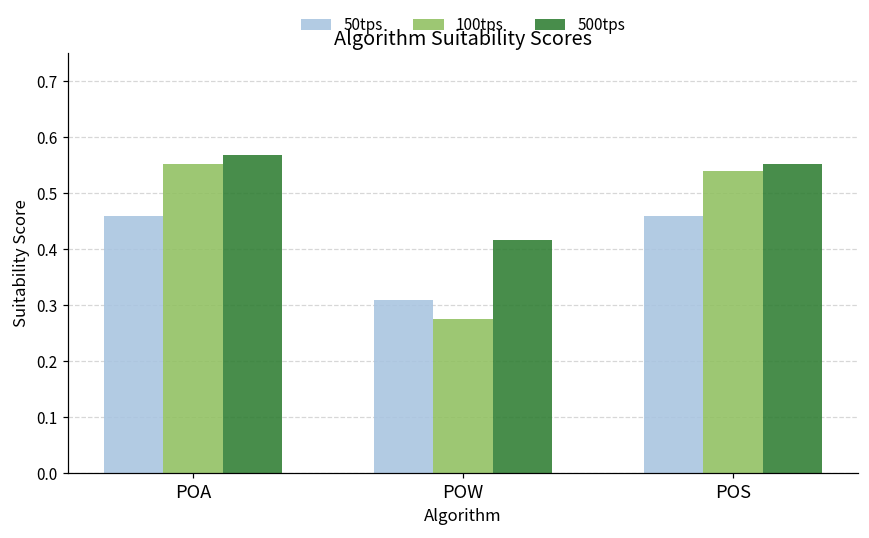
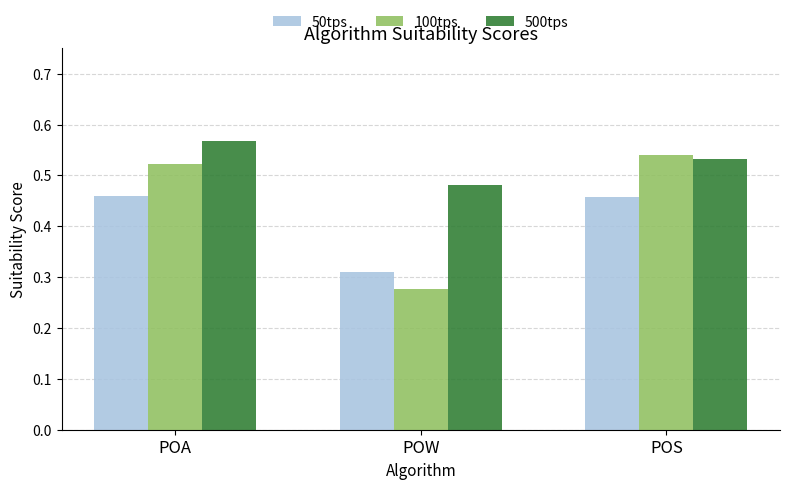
  {
    "50tps": {
      "POA": 0.46,
      "POW": 0.31,
      "POS": 0.46
    },
    "100tps": {
-     "POA": 0.55,
+     "POA": 0.52,
      "POW": 0.28,
      "POS": 0.54
    },
    "500tps": {
      "POA": 0.57,
-     "POW": 0.42,
-     "POS": 0.55
+     "POW": 0.48,
+     "POS": 0.53
    }
  }
